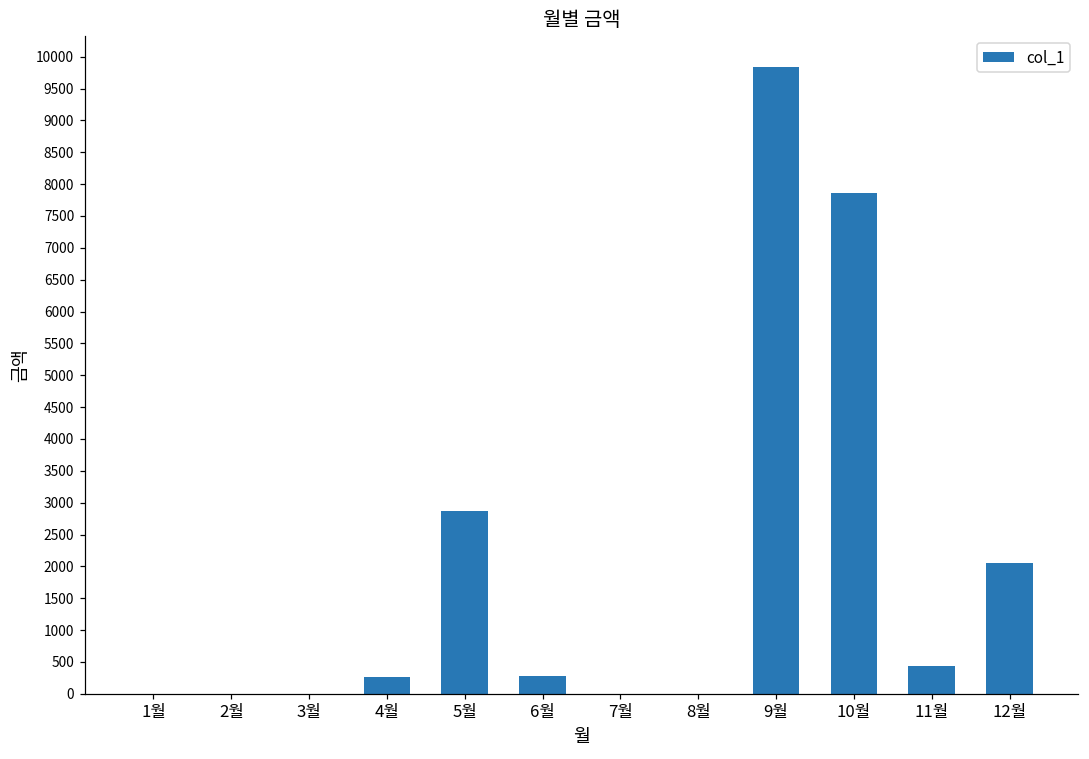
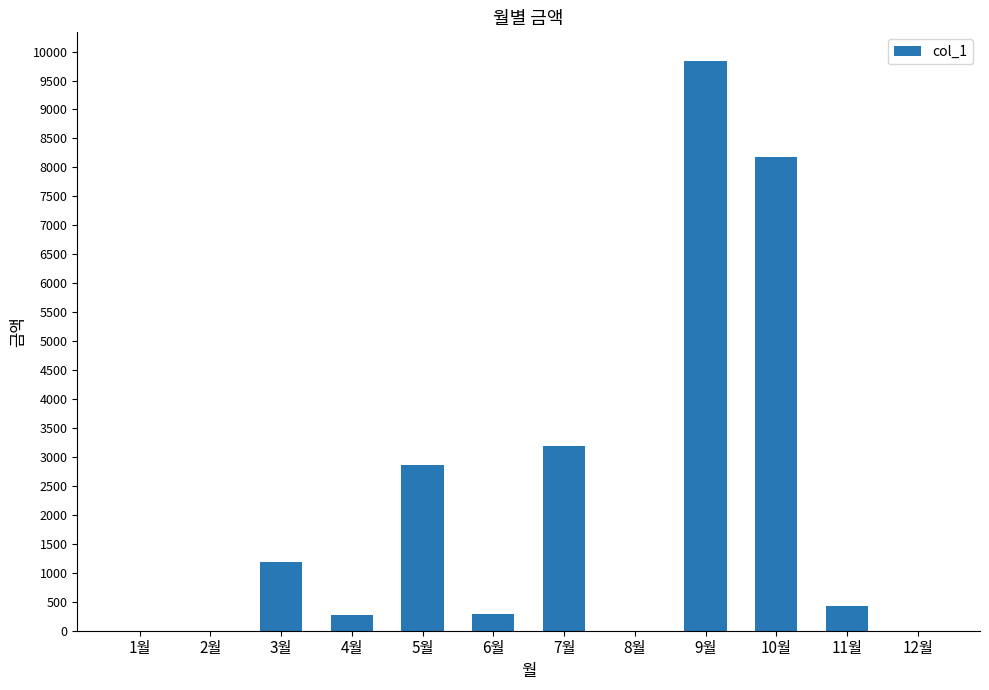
  {
    "1월": 0,
    "2월": 0,
-   "3월": 0,
+   "3월": 1200,
    "4월": 300,
    "5월": 2900,
    "6월": 300,
-   "7월": 0,
+   "7월": 3200,
    "8월": 0,
    "9월": 9800,
-   "10월": 7900,
+   "10월": 8200,
    "11월": 400,
-   "12월": 2100
+   "12월": 0
  }
